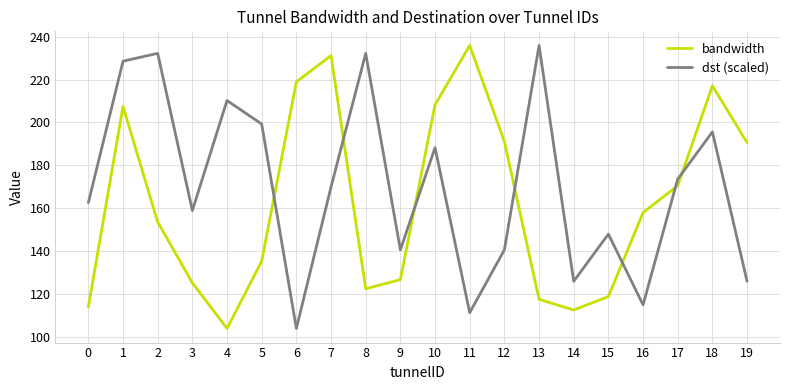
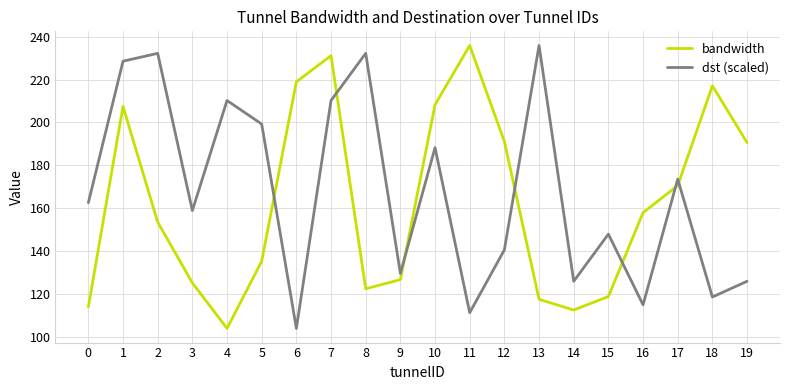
  {
    "bandwidth": {
      "0": 114,
      "1": 208,
      "2": 154,
      "3": 125,
      "4": 104,
      "5": 135,
      "6": 219,
      "7": 231,
      "8": 123,
      "9": 127,
      "10": 208,
      "11": 236,
      "12": 191,
      "13": 118,
      "14": 113,
      "15": 119,
      "16": 158,
      "17": 171,
      "18": 217,
      "19": 191
    },
    "dst (scaled)": {
      "0": 163,
      "1": 229,
      "2": 232,
      "3": 159,
      "4": 210,
      "5": 199,
      "6": 104,
-     "7": 170,
+     "7": 210,
      "8": 232,
-     "9": 141,
+     "9": 130,
      "10": 188,
      "11": 111,
      "12": 141,
      "13": 236,
      "14": 126,
      "15": 148,
      "16": 115,
      "17": 174,
-     "18": 196,
+     "18": 119,
      "19": 126
    }
  }
